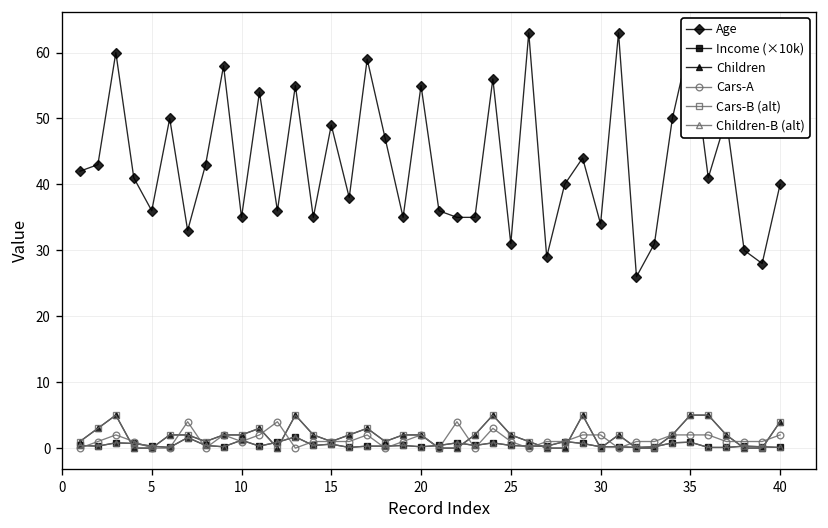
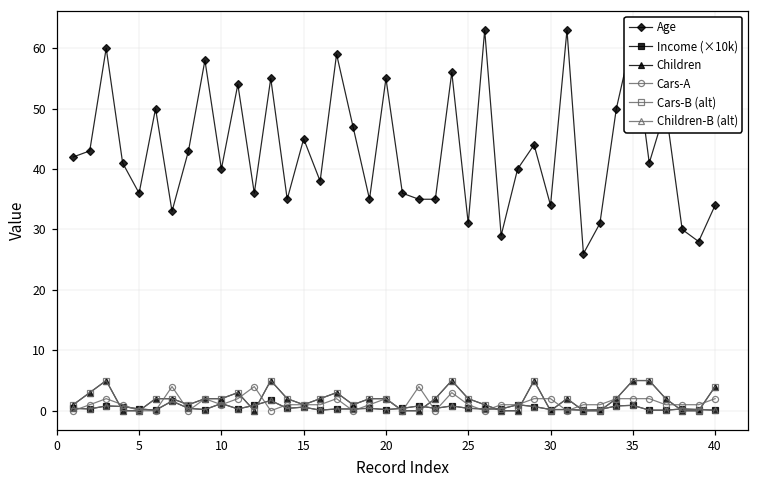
  {
    "Age": {
      "5": 36,
-     "10": 35,
-     "15": 49,
+     "10": 40,
+     "15": 45,
      "20": 55,
      "25": 31,
      "30": 34,
-     "40": 40
+     "40": 34
    }
  }
